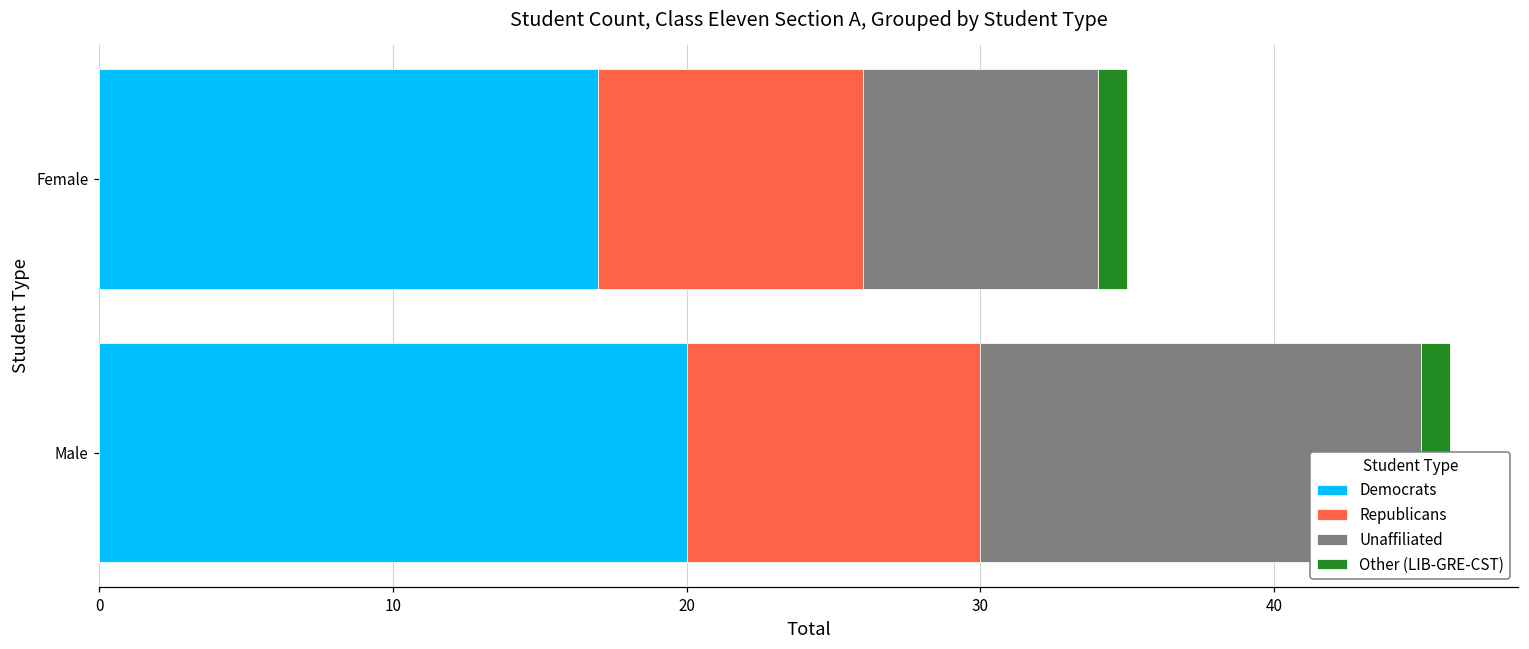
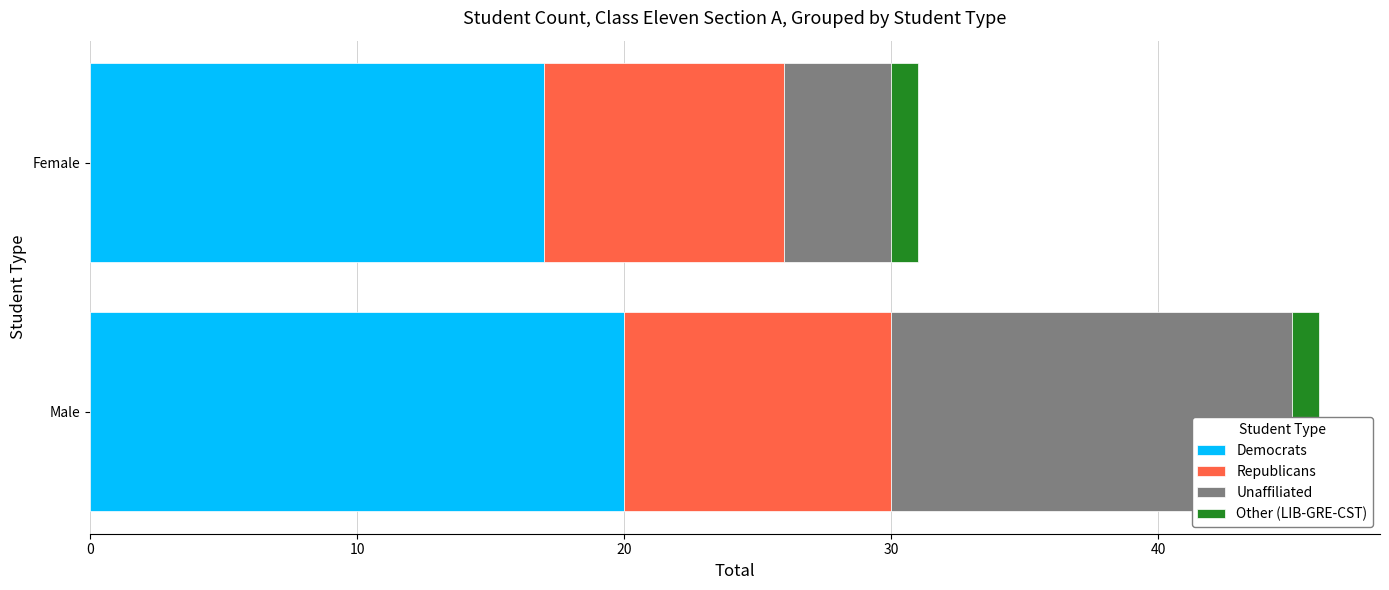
  {
    "Democrats": {
      "Female": 17,
      "Male": 20
    },
    "Republicans": {
      "Female": 9,
      "Male": 10
    },
    "Unaffiliated": {
-     "Female": 8,
+     "Female": 4,
      "Male": 15
    },
    "Other (LIB-GRE-CST)": {
      "Female": 1,
      "Male": 1
    }
  }
